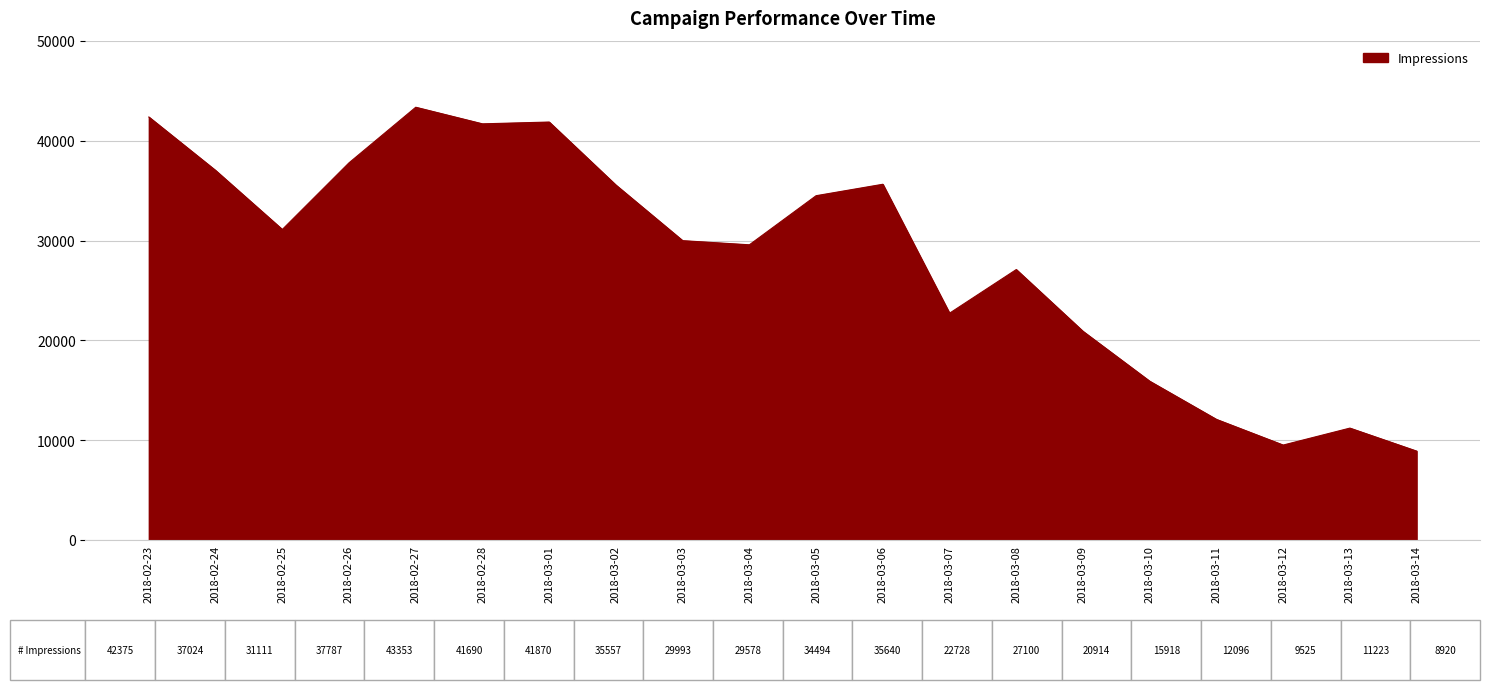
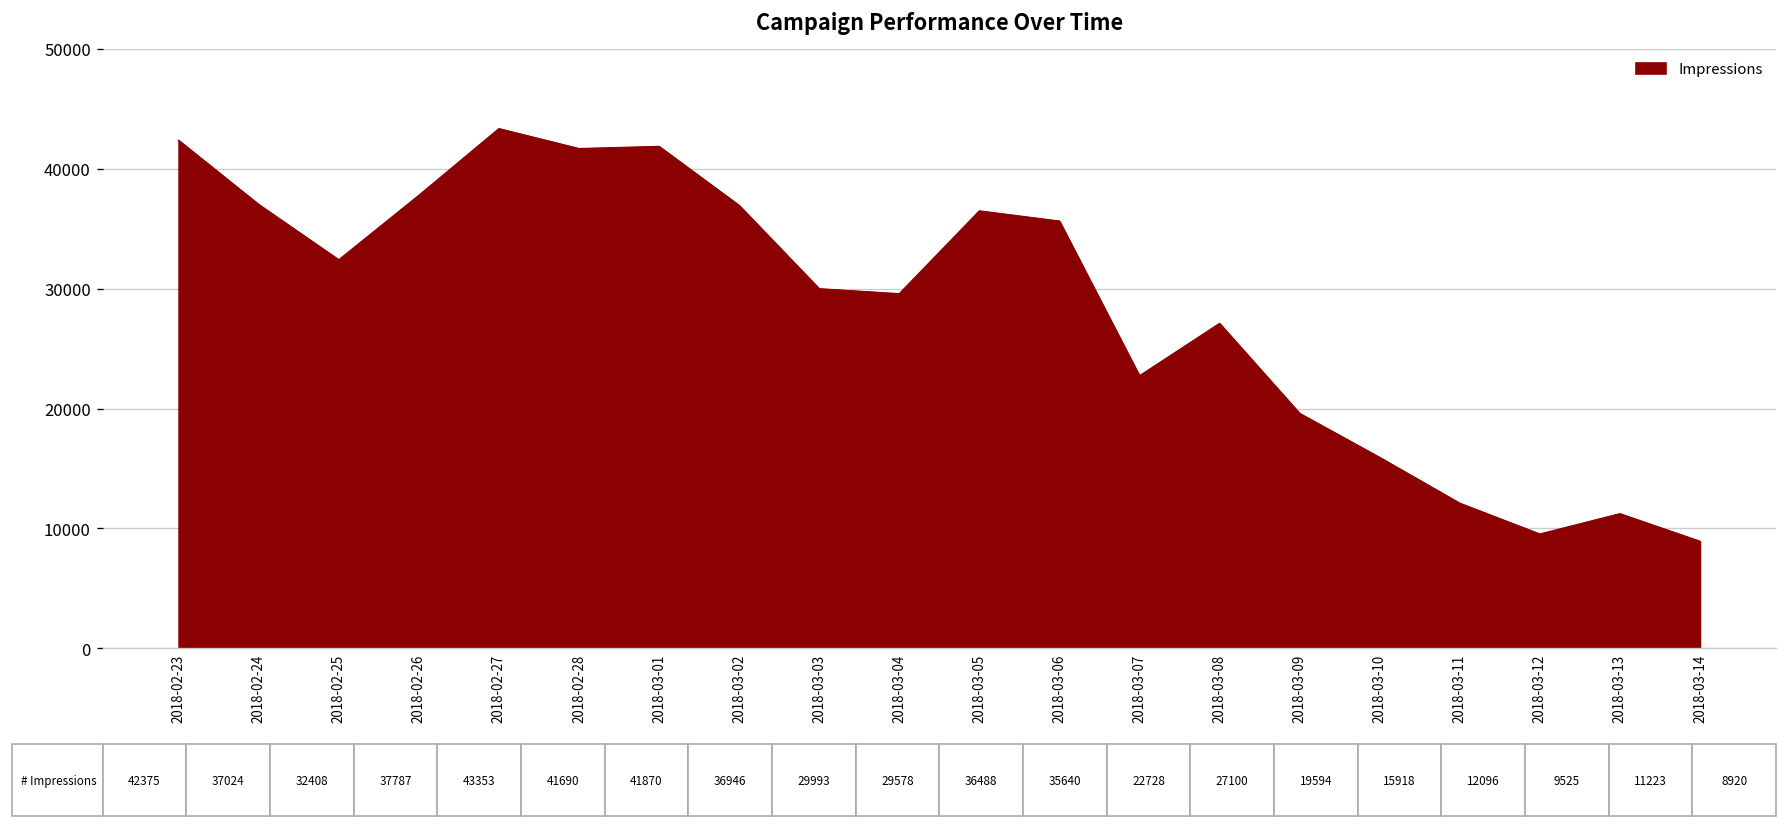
  {
-   "2018-02-25": 31111,
-   "2018-03-02": 35557,
-   "2018-03-05": 34494,
-   "2018-03-09": 20914
+   "2018-02-25": 32408,
+   "2018-03-02": 36946,
+   "2018-03-05": 36488,
+   "2018-03-09": 19594
  }
